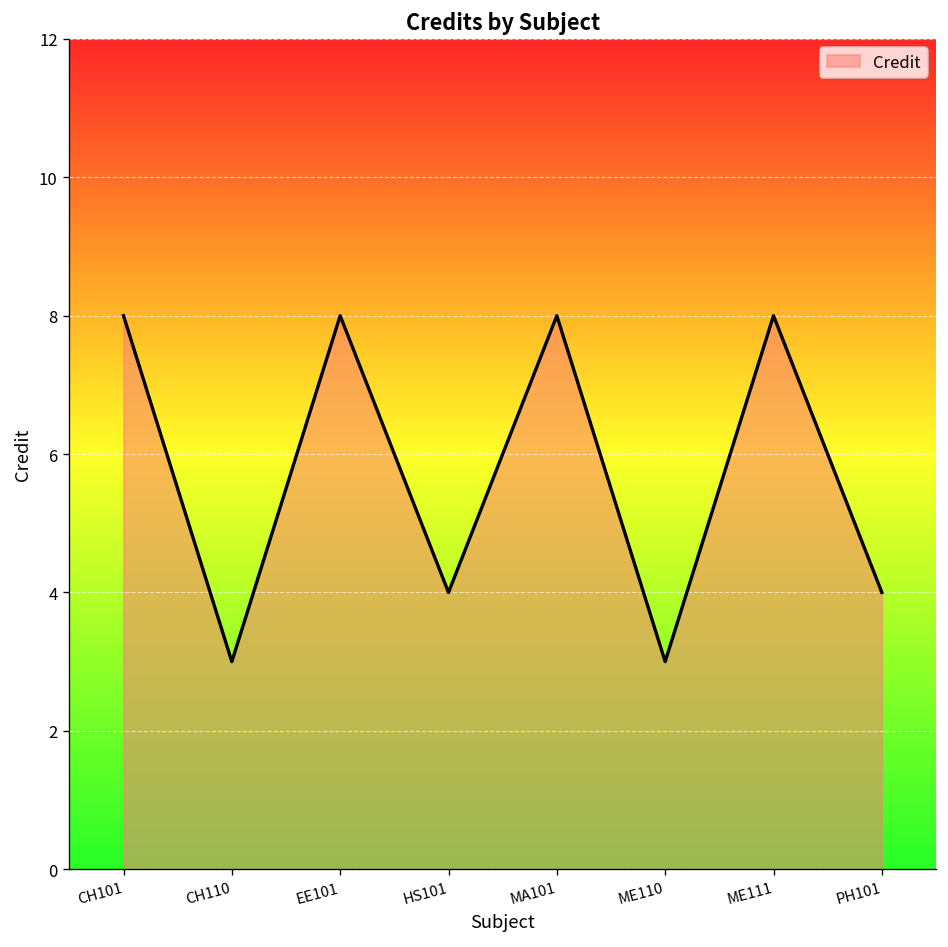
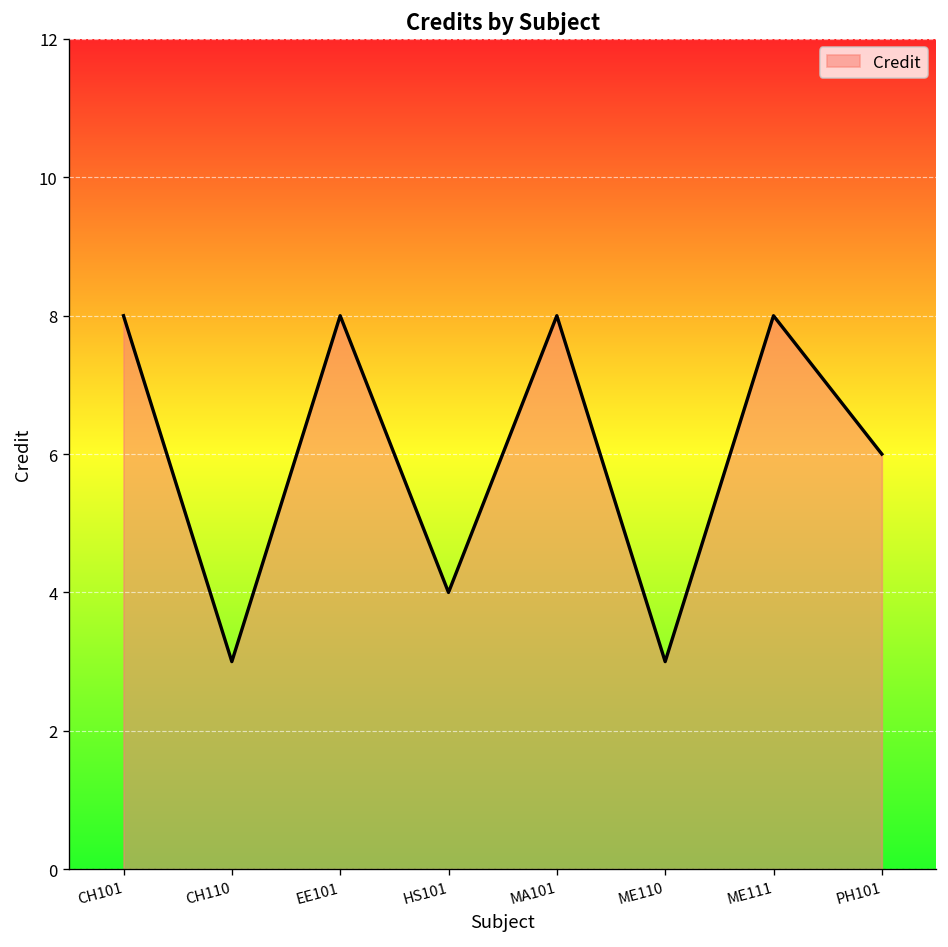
  {
    "CH101": 8,
    "CH110": 3,
    "EE101": 8,
    "HS101": 4,
    "MA101": 8,
    "ME110": 3,
    "ME111": 8,
-   "PH101": 4
+   "PH101": 6
  }
